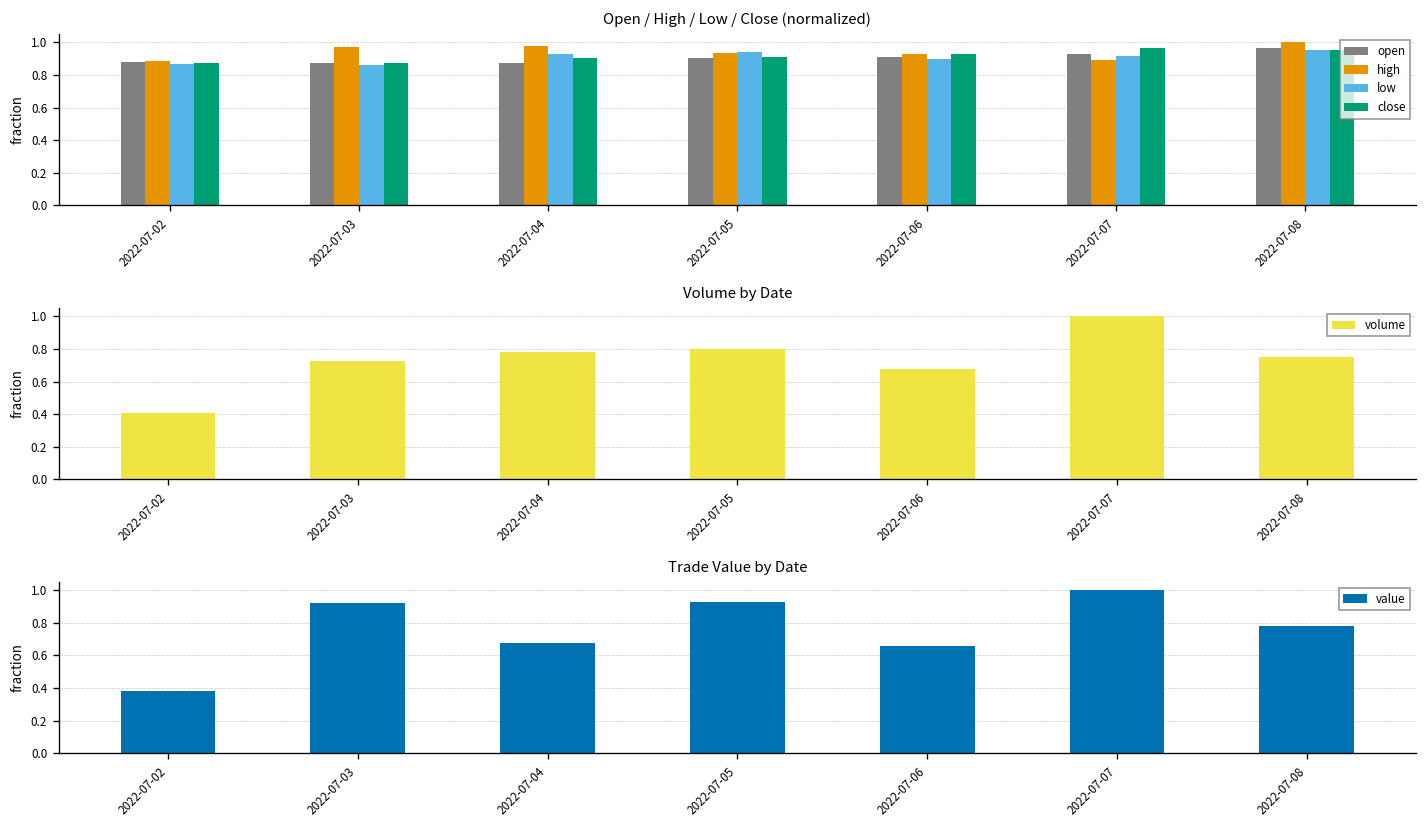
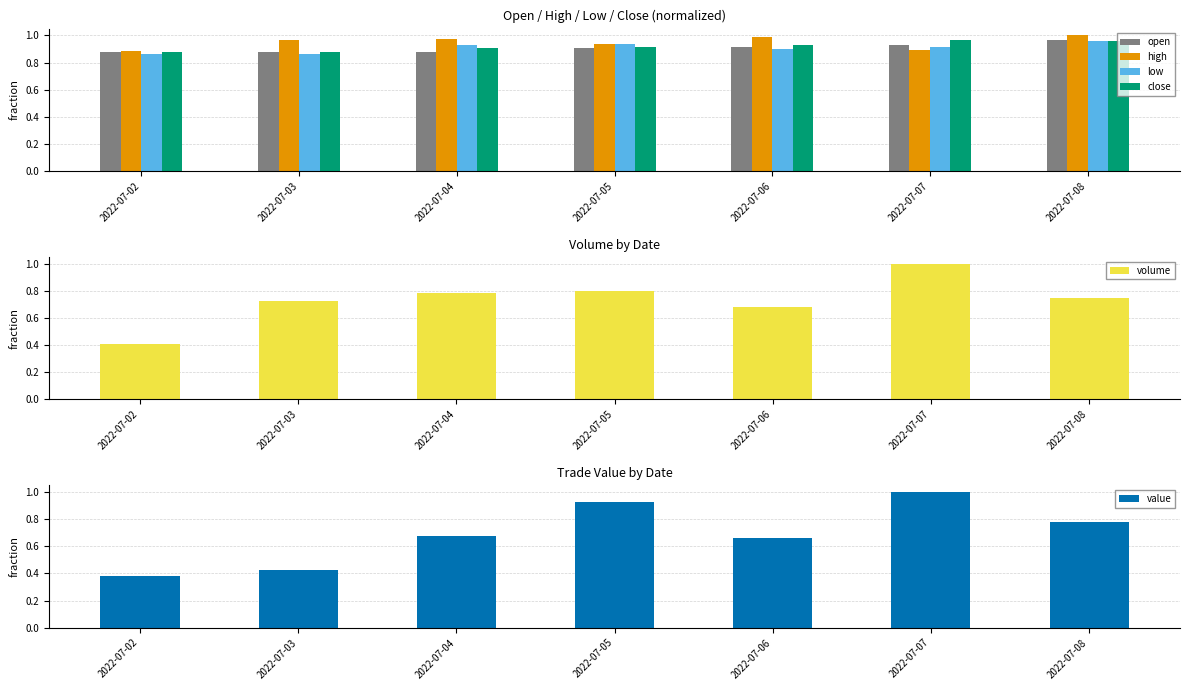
  {
    "Open / High / Low / Close (normalized)": {
      "open": {
        "2022-07-02": 0.88,
        "2022-07-03": 0.88,
        "2022-07-04": 0.88,
        "2022-07-05": 0.91,
        "2022-07-06": 0.91,
        "2022-07-07": 0.93,
        "2022-07-08": 0.97
      },
      "high": {
        "2022-07-02": 0.88,
        "2022-07-03": 0.97,
        "2022-07-04": 0.98,
        "2022-07-05": 0.94,
-       "2022-07-06": 0.93,
+       "2022-07-06": 0.99,
        "2022-07-07": 0.89,
        "2022-07-08": 1.00
      },
      "low": {
        "2022-07-02": 0.87,
        "2022-07-03": 0.86,
        "2022-07-04": 0.93,
        "2022-07-05": 0.94,
        "2022-07-06": 0.90,
        "2022-07-07": 0.91,
        "2022-07-08": 0.96
      },
      "close": {
        "2022-07-02": 0.88,
        "2022-07-03": 0.87,
        "2022-07-04": 0.91,
        "2022-07-05": 0.91,
        "2022-07-06": 0.93,
        "2022-07-07": 0.97
      }
    },
    "Volume by Date": {
      "2022-07-02": 0.41,
      "2022-07-03": 0.73,
      "2022-07-04": 0.78,
      "2022-07-05": 0.80,
      "2022-07-06": 0.68,
      "2022-07-07": 1.00,
      "2022-07-08": 0.75
    },
    "Trade Value by Date": {
      "2022-07-02": 0.38,
-     "2022-07-03": 0.92,
+     "2022-07-03": 0.43,
      "2022-07-04": 0.67,
      "2022-07-05": 0.93,
      "2022-07-06": 0.66,
      "2022-07-07": 1.00,
      "2022-07-08": 0.78
    }
  }
